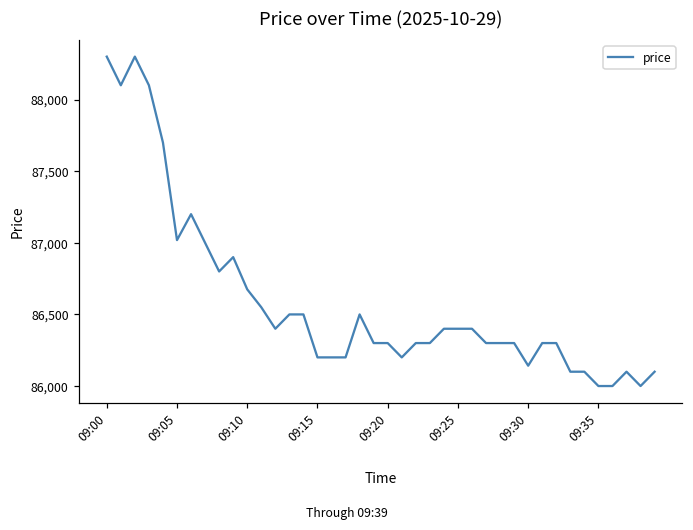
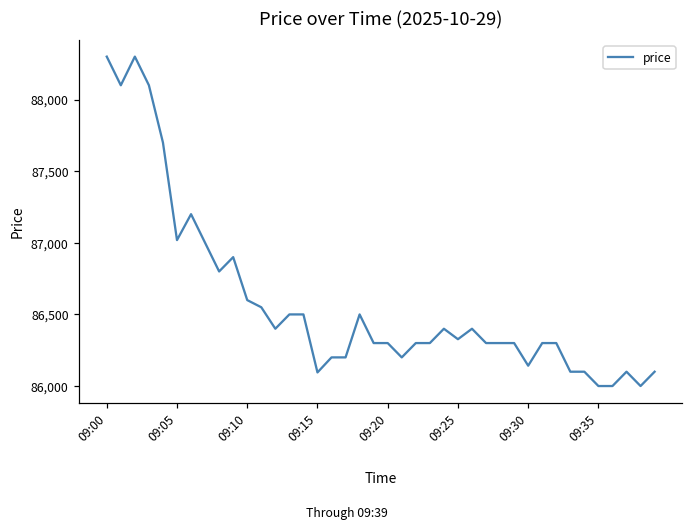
  {
    "09:00": "88,300",
    "09:05": "87,020",
-   "09:10": "86,680",
-   "09:15": "86,200",
+   "09:10": "86,600",
+   "09:15": "86,100",
    "09:20": "86,300",
-   "09:25": "86,400",
+   "09:25": "86,330",
    "09:30": "86,140",
    "09:35": "86,000"
  }
